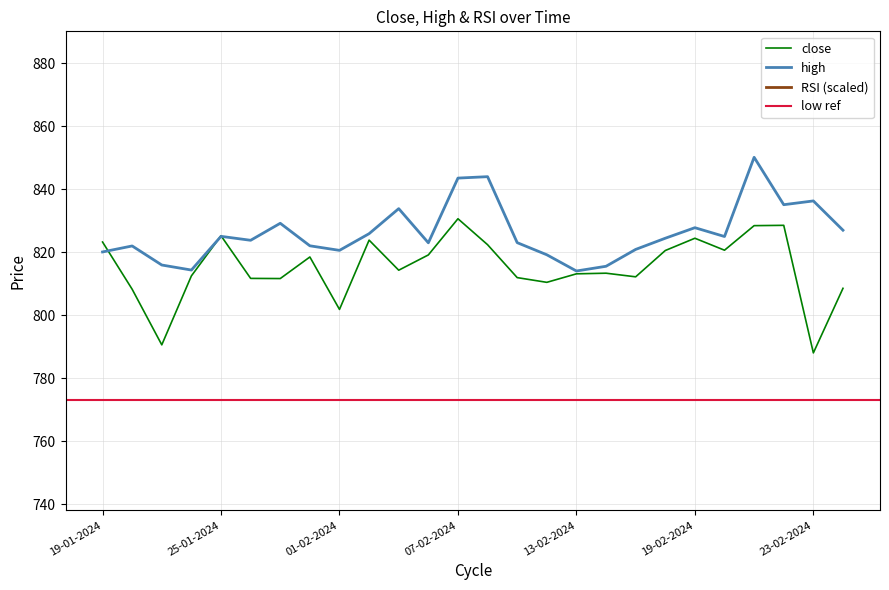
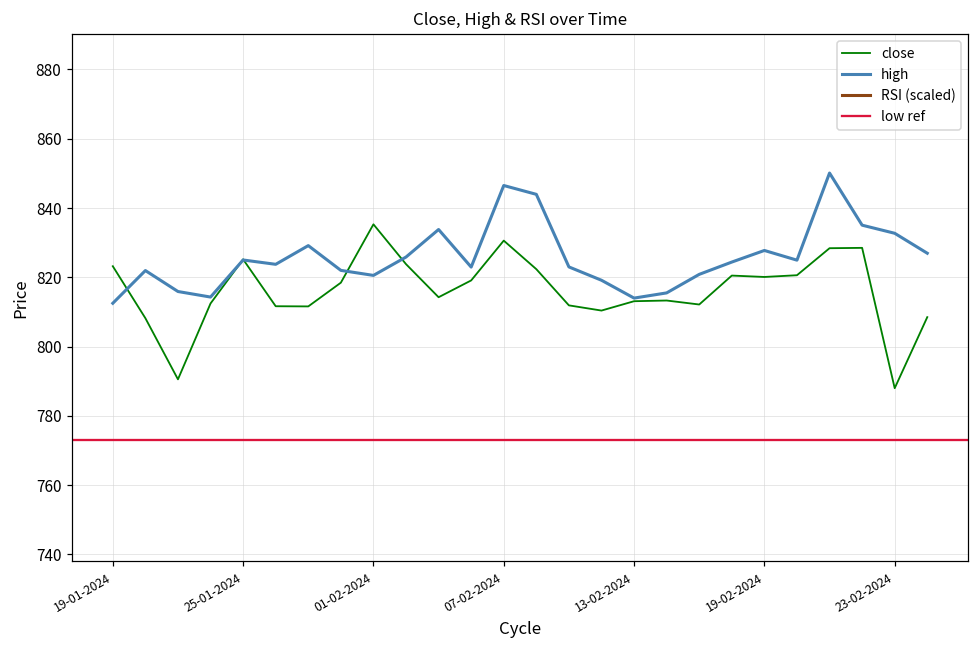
  {
    "close": {
      "19-01-2024": 823,
-     "01-02-2024": 802,
+     "01-02-2024": 835,
      "07-02-2024": 831,
      "13-02-2024": 813,
-     "19-02-2024": 824,
+     "19-02-2024": 820,
      "23-02-2024": 788
    },
    "high": {
-     "19-01-2024": 820,
+     "19-01-2024": 813,
      "01-02-2024": 821,
-     "07-02-2024": 844,
+     "07-02-2024": 847,
      "13-02-2024": 814,
      "19-02-2024": 828,
-     "23-02-2024": 836
+     "23-02-2024": 833
    }
  }
